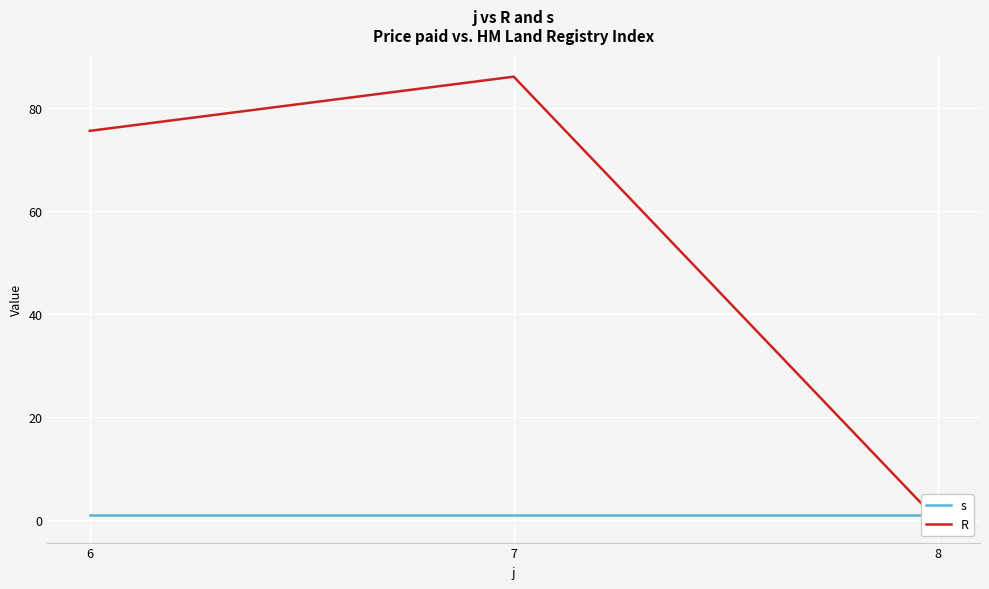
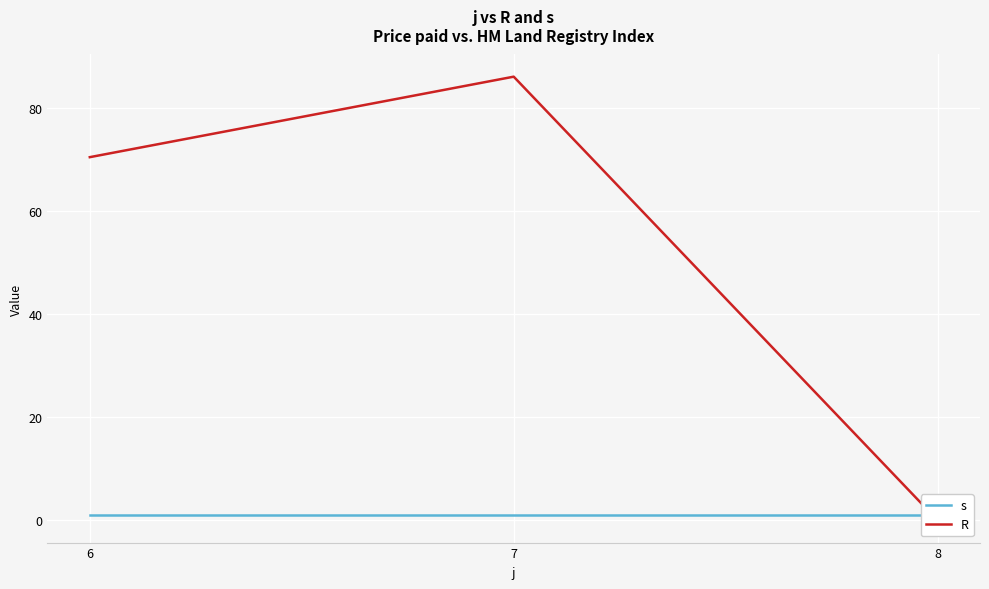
  {
    "s": {
      "6": 1,
      "7": 1
    },
    "R": {
-     "6": 76,
+     "6": 70,
      "7": 86
    }
  }
